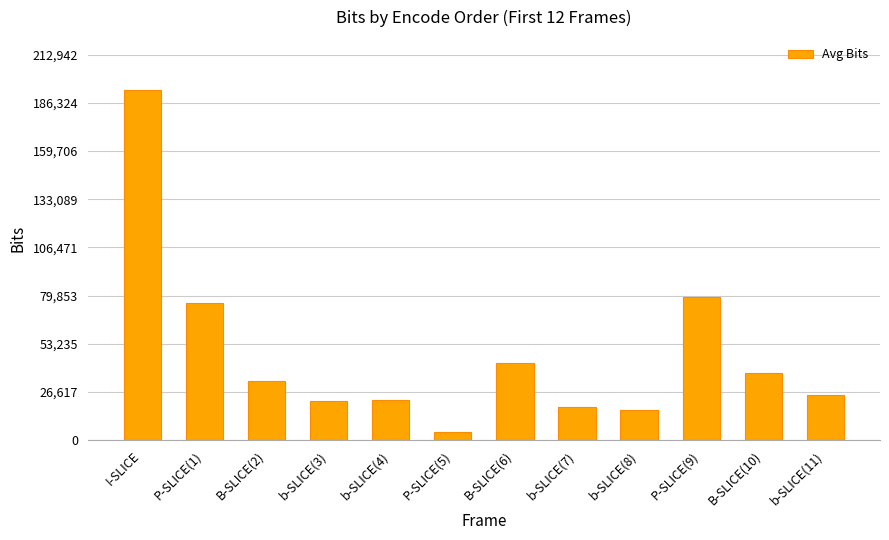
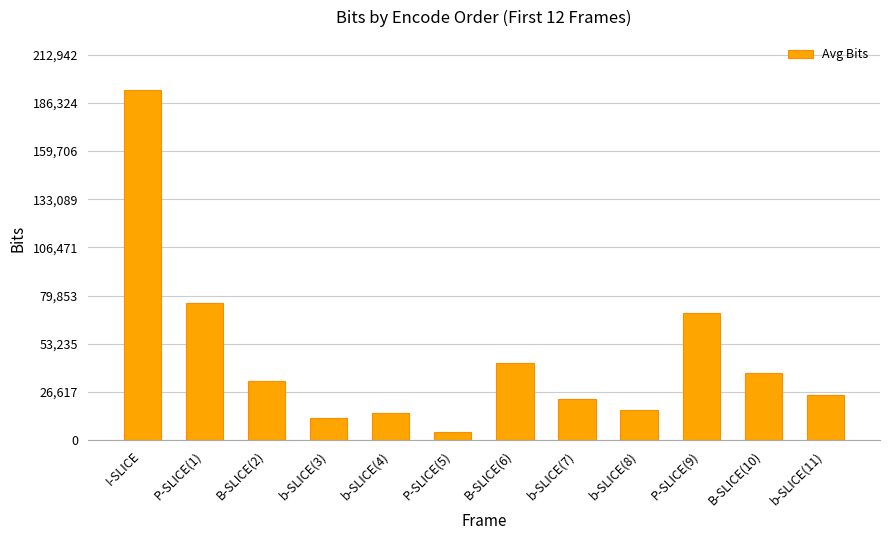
  {
    "I-SLICE": "194,000",
    "P-SLICE(1)": "76,000",
    "B-SLICE(2)": "33,000",
-   "b-SLICE(3)": "22,000",
-   "b-SLICE(4)": "22,000",
+   "b-SLICE(3)": "12,000",
+   "b-SLICE(4)": "15,000",
    "P-SLICE(5)": "5,000",
    "B-SLICE(6)": "43,000",
-   "b-SLICE(7)": "18,000",
+   "b-SLICE(7)": "23,000",
    "b-SLICE(8)": "17,000",
-   "P-SLICE(9)": "79,000",
+   "P-SLICE(9)": "70,000",
    "B-SLICE(10)": "37,000",
    "b-SLICE(11)": "25,000"
  }
